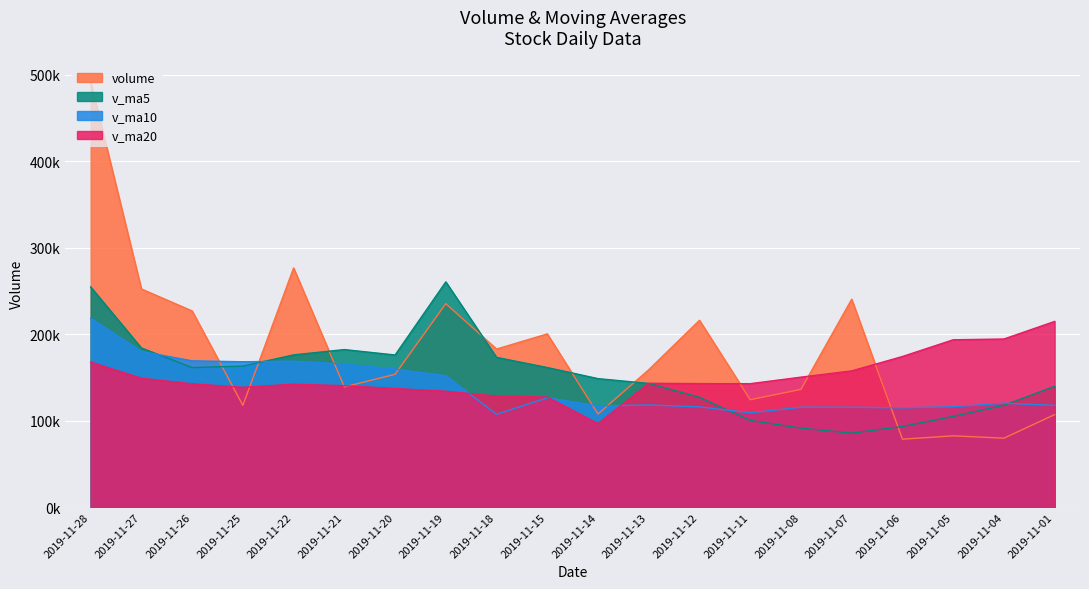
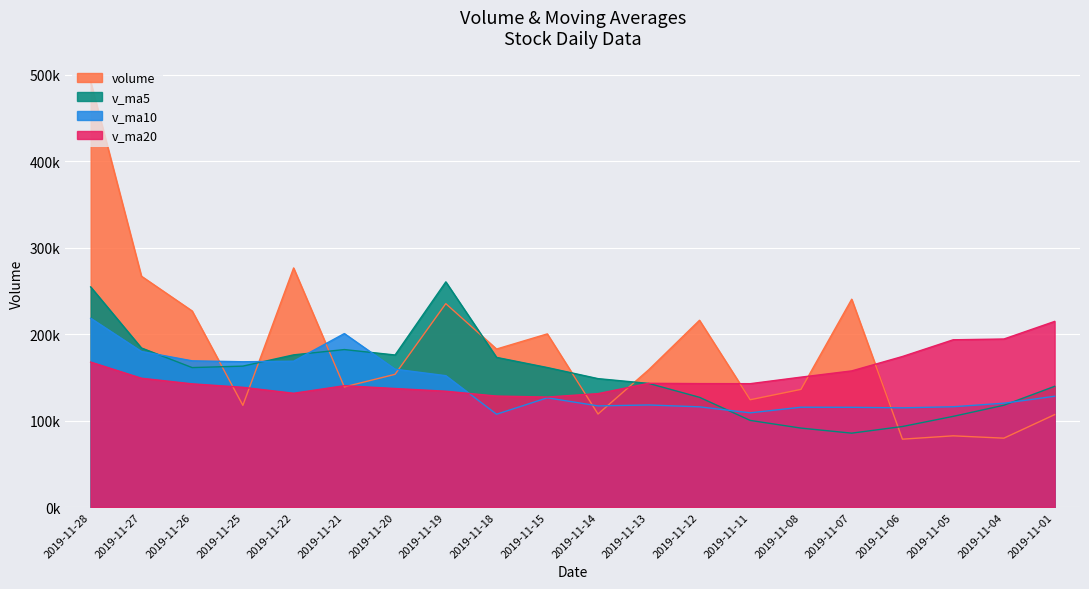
  {
    "volume": {
-     "2019-11-27": 250000,
+     "2019-11-27": 270000,
      "2019-11-26": 230000,
      "2019-11-25": 120000,
      "2019-11-22": 280000,
      "2019-11-20": 150000,
      "2019-11-19": 240000,
      "2019-11-18": 180000,
      "2019-11-15": 200000,
      "2019-11-14": 110000,
      "2019-11-13": 160000,
      "2019-11-12": 220000,
      "2019-11-11": 120000,
      "2019-11-08": 140000,
      "2019-11-07": 240000,
      "2019-11-06": 80000,
      "2019-11-05": 80000,
      "2019-11-04": 80000,
      "2019-11-01": 110000
    },
    "v_ma5": {
      "2019-11-28": 250000,
      "2019-11-27": 180000,
      "2019-11-26": 160000,
      "2019-11-25": 160000,
      "2019-11-22": 180000,
      "2019-11-21": 180000,
      "2019-11-20": 180000,
      "2019-11-19": 260000,
      "2019-11-18": 170000,
      "2019-11-15": 160000,
      "2019-11-14": 150000,
      "2019-11-12": 130000,
      "2019-11-11": 100000,
      "2019-11-08": 90000,
      "2019-11-07": 90000,
      "2019-11-06": 90000,
      "2019-11-05": 100000,
      "2019-11-01": 140000
    },
    "v_ma10": {
      "2019-11-28": 220000,
      "2019-11-27": 180000,
      "2019-11-26": 170000,
      "2019-11-25": 170000,
      "2019-11-22": 170000,
-     "2019-11-21": 170000,
+     "2019-11-21": 200000,
      "2019-11-20": 160000,
      "2019-11-19": 150000,
      "2019-11-18": 110000,
      "2019-11-14": 120000,
      "2019-11-13": 120000,
      "2019-11-12": 120000,
      "2019-11-11": 110000,
      "2019-11-08": 120000,
      "2019-11-07": 120000,
      "2019-11-06": 110000,
      "2019-11-05": 120000,
-     "2019-11-01": 120000
+     "2019-11-01": 130000
    },
    "v_ma20": {
      "2019-11-28": 170000,
      "2019-11-27": 150000,
      "2019-11-26": 140000,
      "2019-11-25": 140000,
-     "2019-11-22": 140000,
+     "2019-11-22": 130000,
      "2019-11-20": 140000,
      "2019-11-19": 130000,
      "2019-11-18": 130000,
-     "2019-11-14": 100000,
+     "2019-11-14": 130000,
      "2019-11-12": 140000,
      "2019-11-11": 140000,
      "2019-11-08": 150000,
      "2019-11-07": 160000,
      "2019-11-06": 170000,
      "2019-11-05": 190000,
      "2019-11-04": 190000,
      "2019-11-01": 210000
    }
  }
